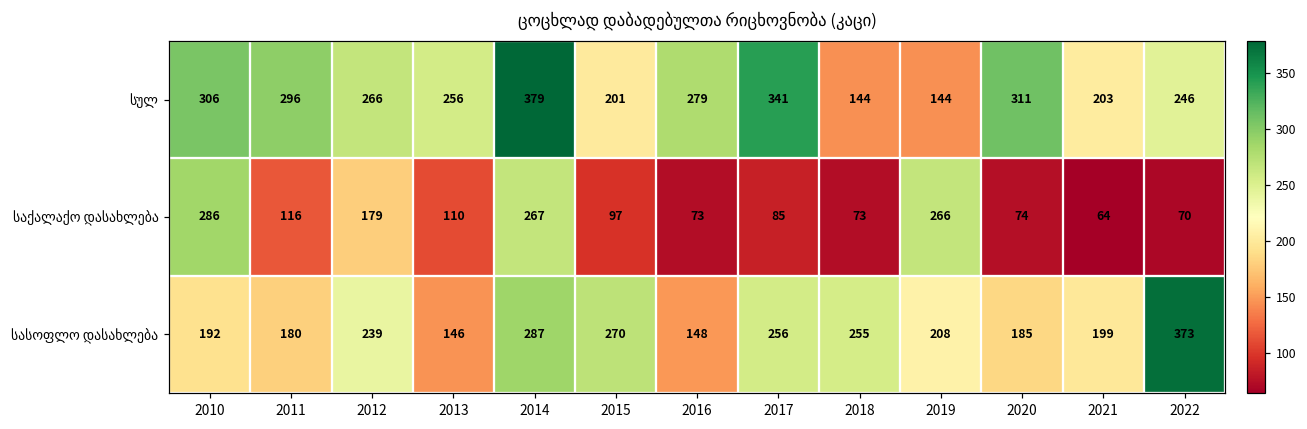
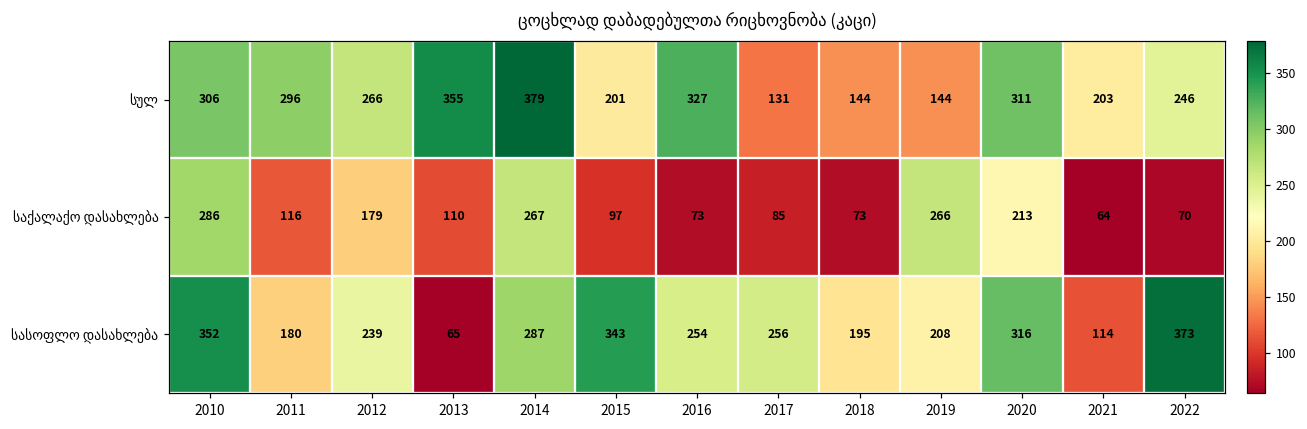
  {
    "სულ": {
      "2010": 306,
      "2011": 296,
      "2012": 266,
-     "2013": 256,
+     "2013": 355,
      "2014": 379,
      "2015": 201,
-     "2016": 279,
-     "2017": 341,
+     "2016": 327,
+     "2017": 131,
      "2018": 144,
      "2019": 144,
      "2020": 311,
      "2021": 203,
      "2022": 246
    },
    "საქალაქო დასახლება": {
      "2010": 286,
      "2011": 116,
      "2012": 179,
      "2013": 110,
      "2014": 267,
      "2015": 97,
      "2016": 73,
      "2017": 85,
      "2018": 73,
      "2019": 266,
-     "2020": 74,
+     "2020": 213,
      "2021": 64,
      "2022": 70
    },
    "სასოფლო დასახლება": {
-     "2010": 192,
+     "2010": 352,
      "2011": 180,
      "2012": 239,
-     "2013": 146,
+     "2013": 65,
      "2014": 287,
-     "2015": 270,
-     "2016": 148,
+     "2015": 343,
+     "2016": 254,
      "2017": 256,
-     "2018": 255,
+     "2018": 195,
      "2019": 208,
-     "2020": 185,
-     "2021": 199,
+     "2020": 316,
+     "2021": 114,
      "2022": 373
    }
  }
